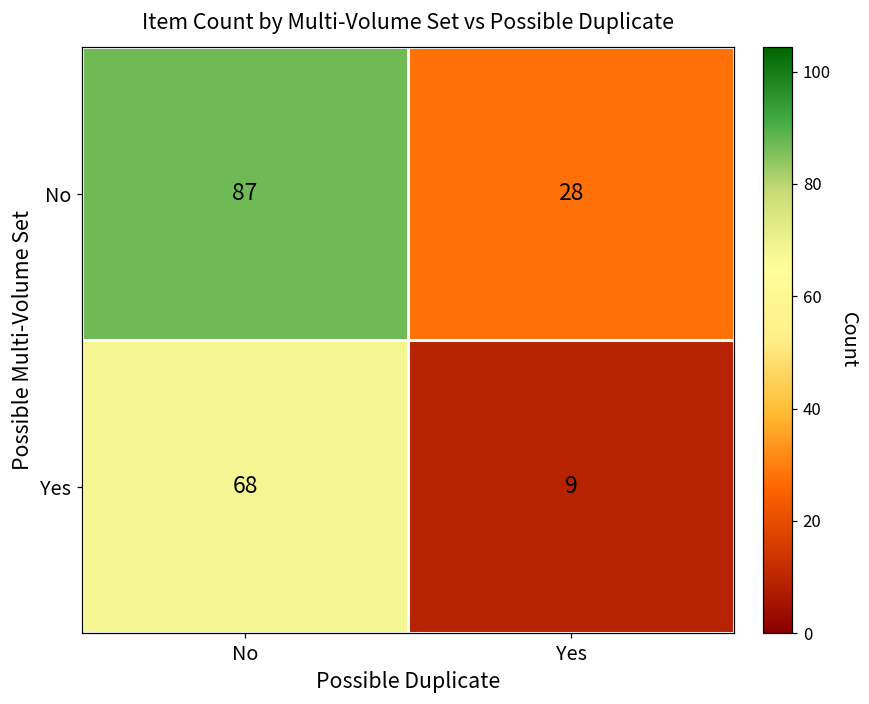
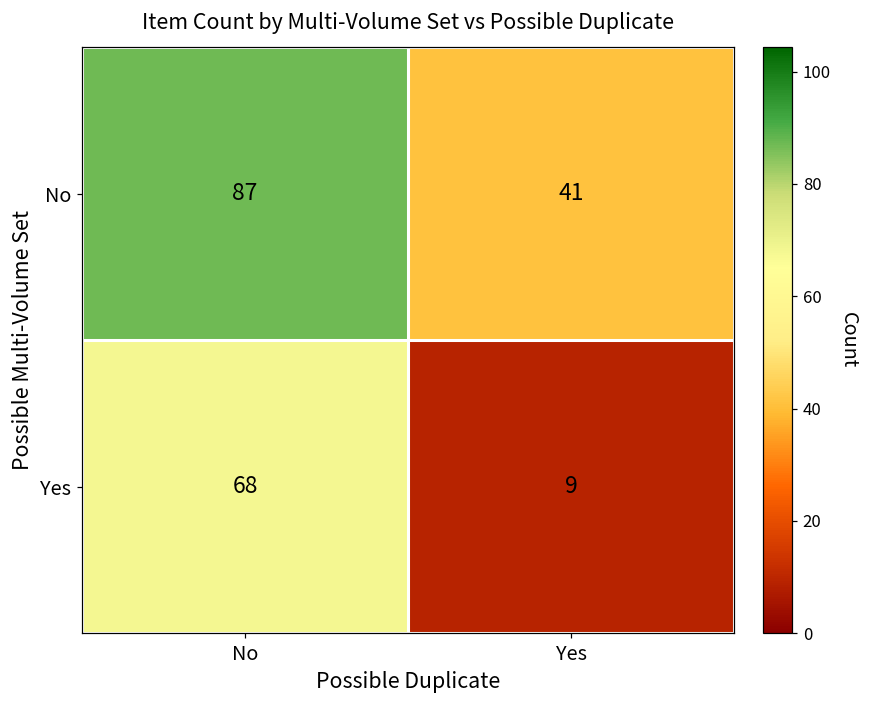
  {
    "No": {
      "No": 87,
-     "Yes": 28
+     "Yes": 41
    },
    "Yes": {
      "No": 68,
      "Yes": 9
    }
  }
